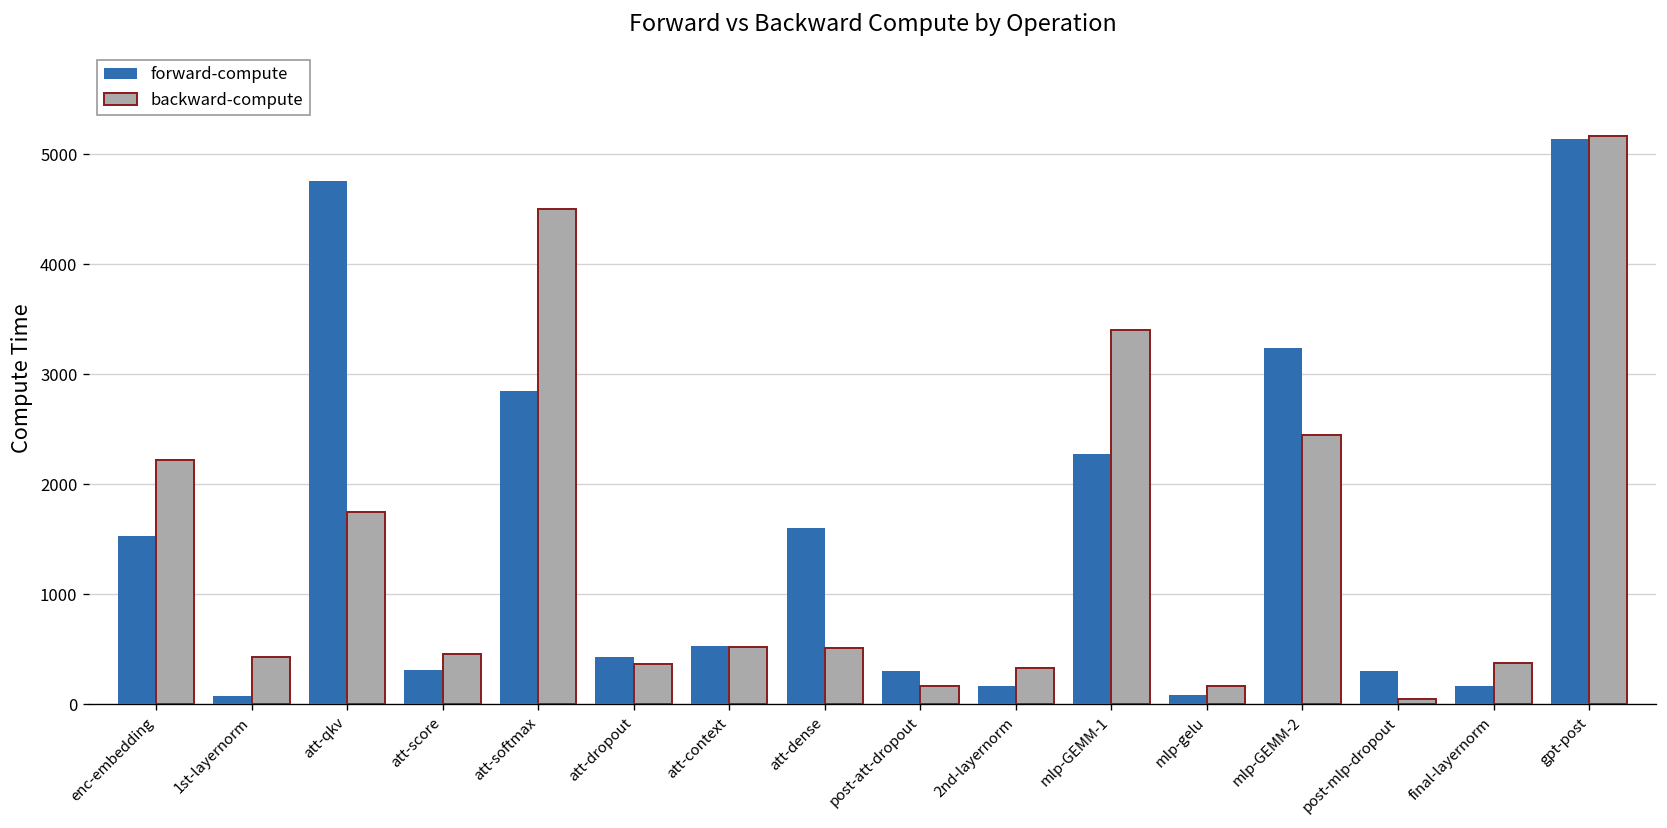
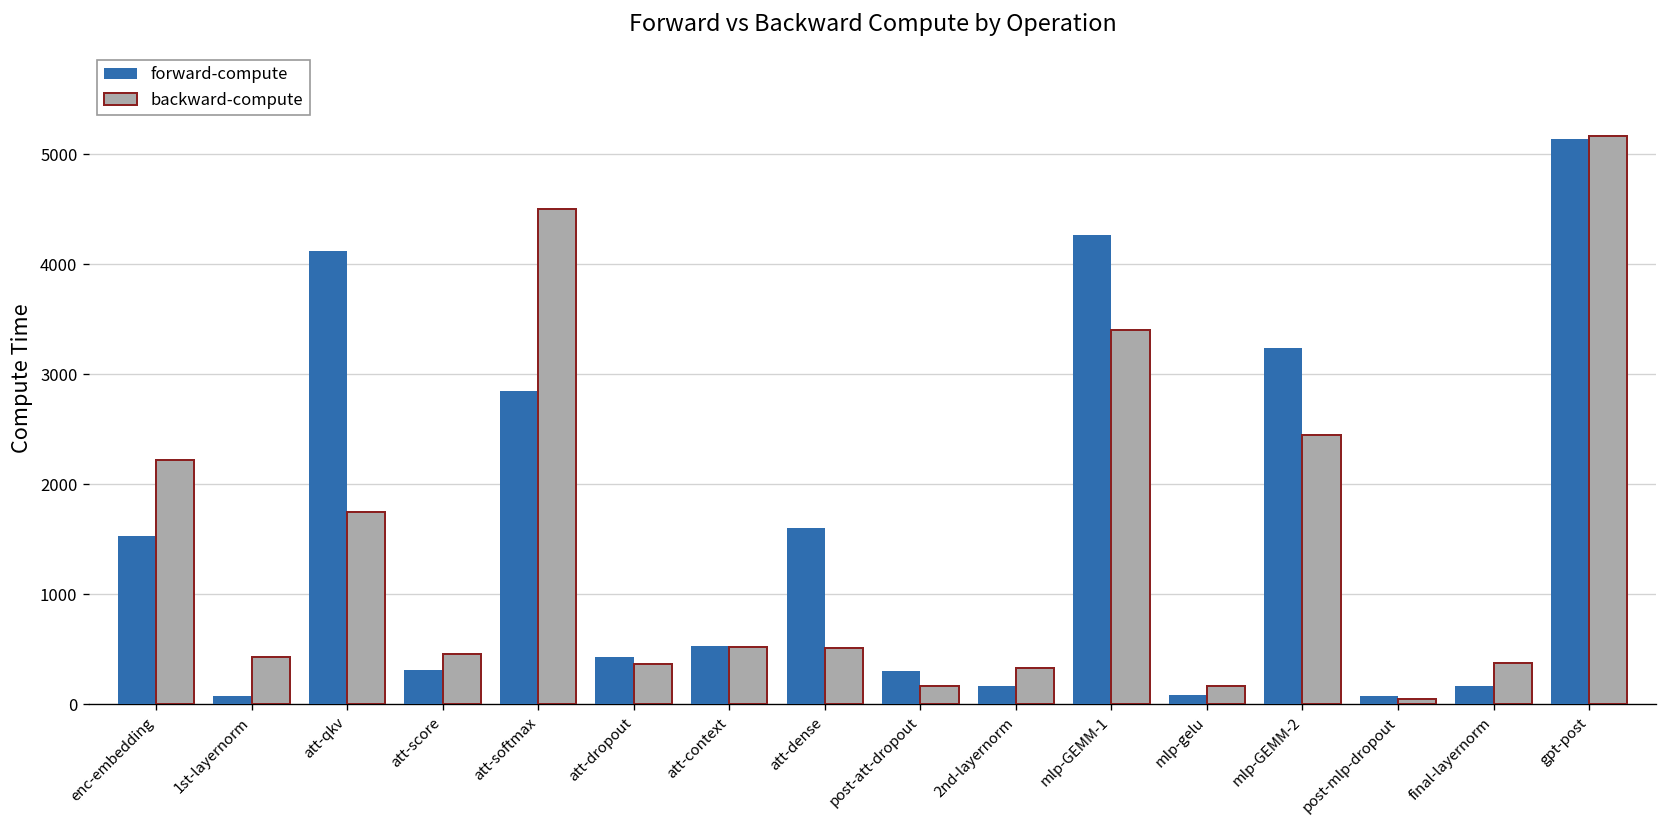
  {
    "forward-compute": {
      "enc-embedding": 1500,
      "1st-layernorm": 100,
-     "att-qkv": 4800,
+     "att-qkv": 4100,
      "att-score": 300,
      "att-softmax": 2800,
      "att-dropout": 400,
      "att-context": 500,
      "att-dense": 1600,
      "post-att-dropout": 300,
      "2nd-layernorm": 200,
-     "mlp-GEMM-1": 2300,
+     "mlp-GEMM-1": 4300,
      "mlp-gelu": 100,
      "mlp-GEMM-2": 3200,
-     "post-mlp-dropout": 300,
+     "post-mlp-dropout": 100,
      "final-layernorm": 200,
      "gpt-post": 5100
    },
    "backward-compute": {
      "enc-embedding": 2200,
      "1st-layernorm": 400,
      "att-qkv": 1700,
      "att-score": 500,
      "att-softmax": 4500,
      "att-dropout": 400,
      "att-context": 500,
      "att-dense": 500,
      "post-att-dropout": 200,
      "2nd-layernorm": 300,
      "mlp-GEMM-1": 3400,
      "mlp-gelu": 200,
      "mlp-GEMM-2": 2400,
      "post-mlp-dropout": 0,
      "final-layernorm": 400,
      "gpt-post": 5200
    }
  }
